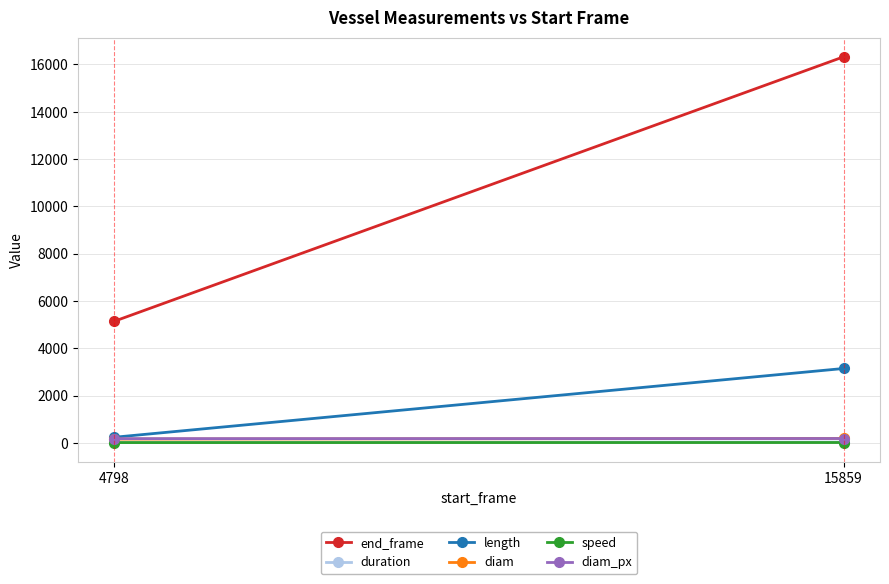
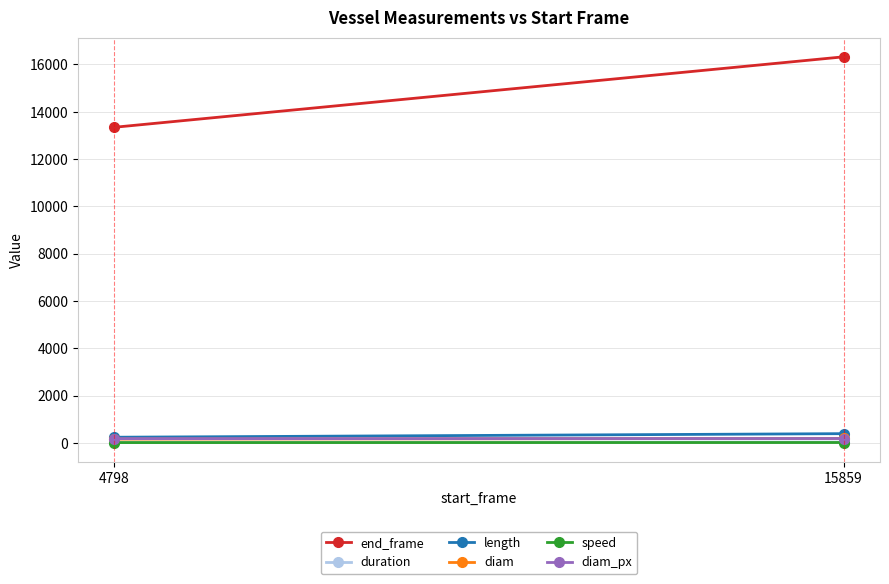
  {
    "end_frame": {
-     "4798": 5100,
+     "4798": 13300,
      "15859": 16300
    },
    "length": {
-     "15859": 3100
+     "15859": 400
    }
  }
